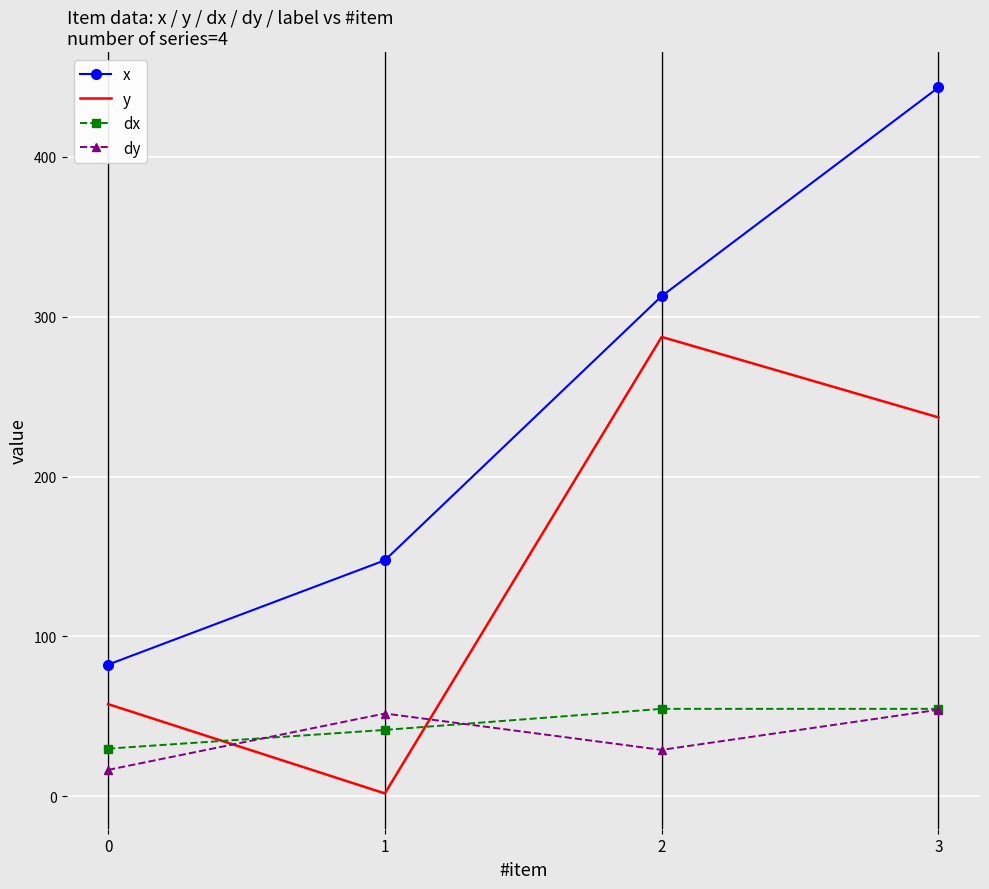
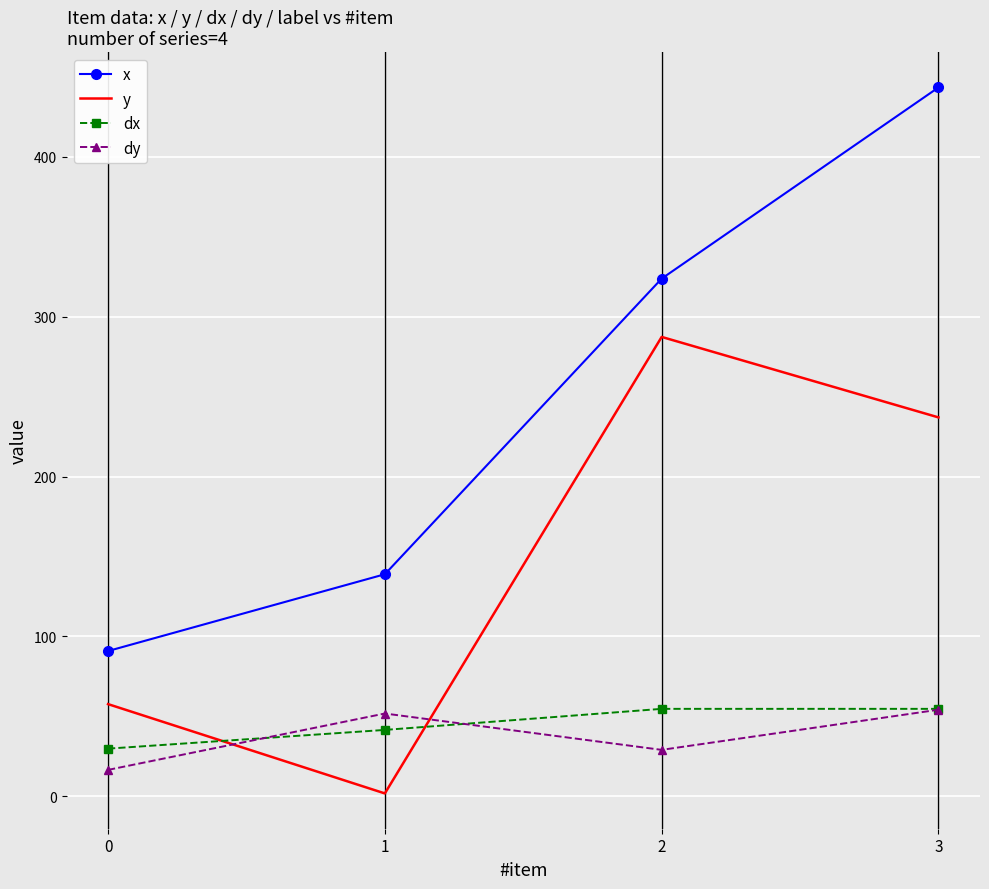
  {
    "x": {
-     "0": 82,
-     "1": 148,
-     "2": 313,
+     "0": 91,
+     "1": 139,
+     "2": 324,
      "3": 444
    },
    "y": {
      "0": 58,
      "1": 2,
      "2": 287,
      "3": 237
    },
    "dx": {
      "0": 30,
      "1": 42,
      "2": 55
    },
    "dy": {
      "0": 16,
      "1": 52,
      "2": 29
    }
  }
